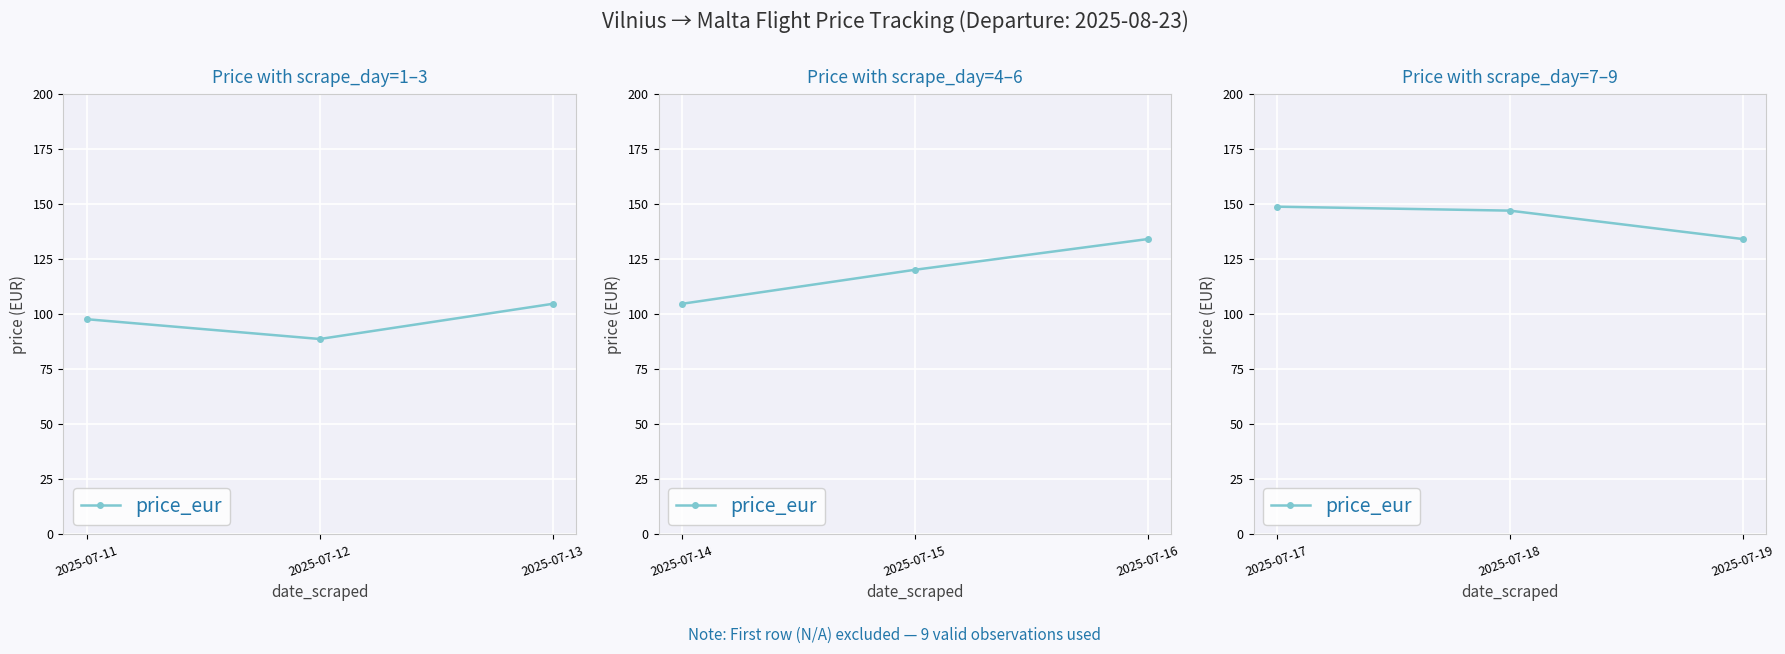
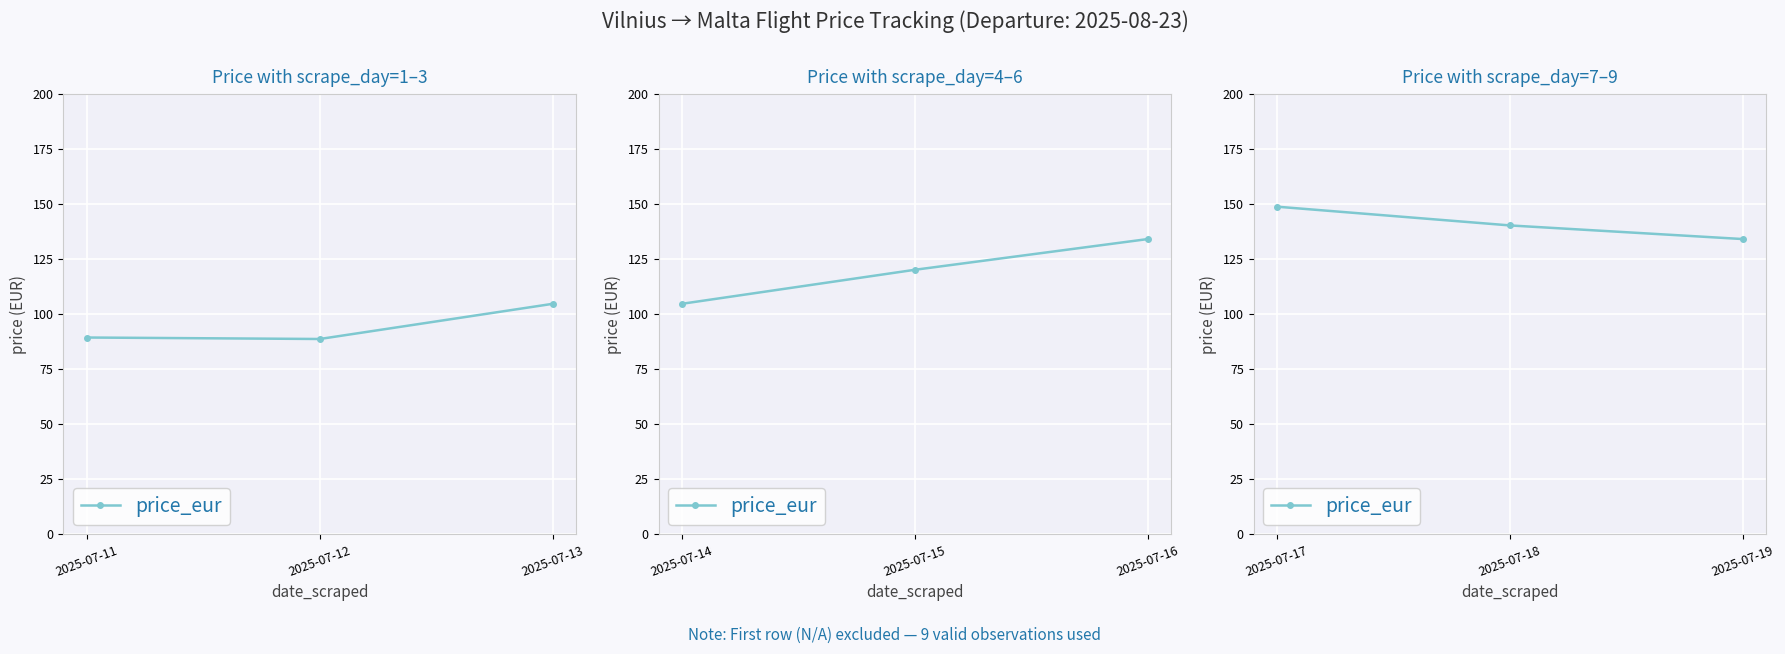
  {
    "Price with scrape_day=1–3": {
-     "2025-07-11": 98,
+     "2025-07-11": 89,
      "2025-07-12": 89,
      "2025-07-13": 105
    },
    "Price with scrape_day=4–6": {
      "2025-07-14": 105,
      "2025-07-15": 120,
      "2025-07-16": 134
    },
    "Price with scrape_day=7–9": {
      "2025-07-17": 149,
-     "2025-07-18": 147,
+     "2025-07-18": 140,
      "2025-07-19": 134
    }
  }
